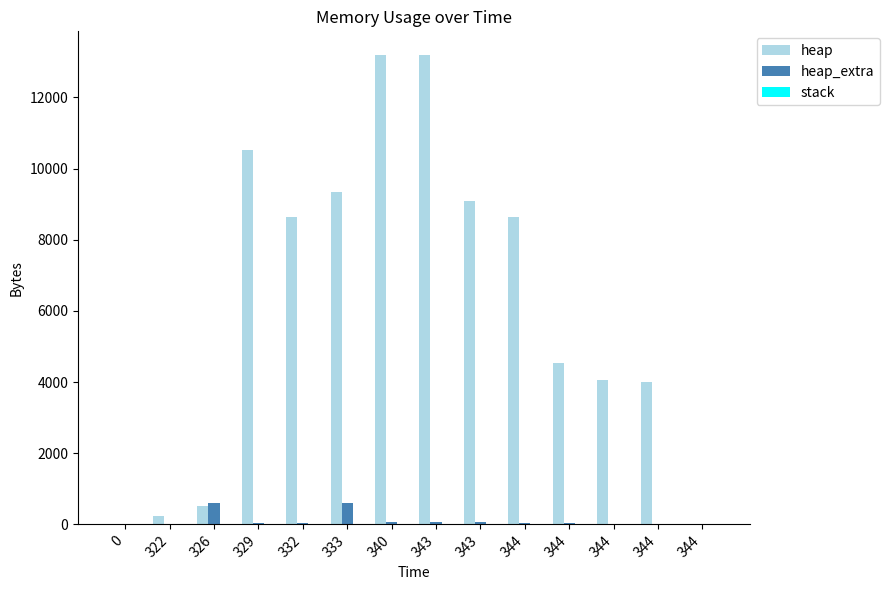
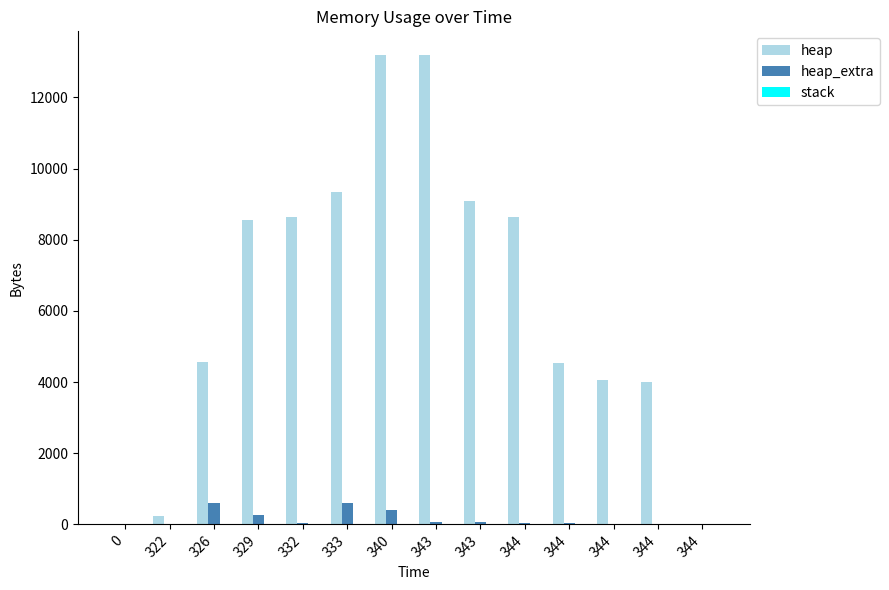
  {
    "heap": {
      "0": 0,
      "322": 200,
-     "326": 500,
-     "329": 10500,
+     "326": 4600,
+     "329": 8600,
      "332": 8600,
      "333": 9300,
      "340": 13200
    },
    "heap_extra": {
      "0": 0,
      "326": 600,
-     "329": 0,
+     "329": 300,
      "333": 600,
-     "340": 100
+     "340": 400
    },
    "stack": {
      "0": 0,
      "322": 0,
      "326": 0,
      "329": 0,
      "332": 0,
      "333": 0,
      "340": 0
    }
  }
